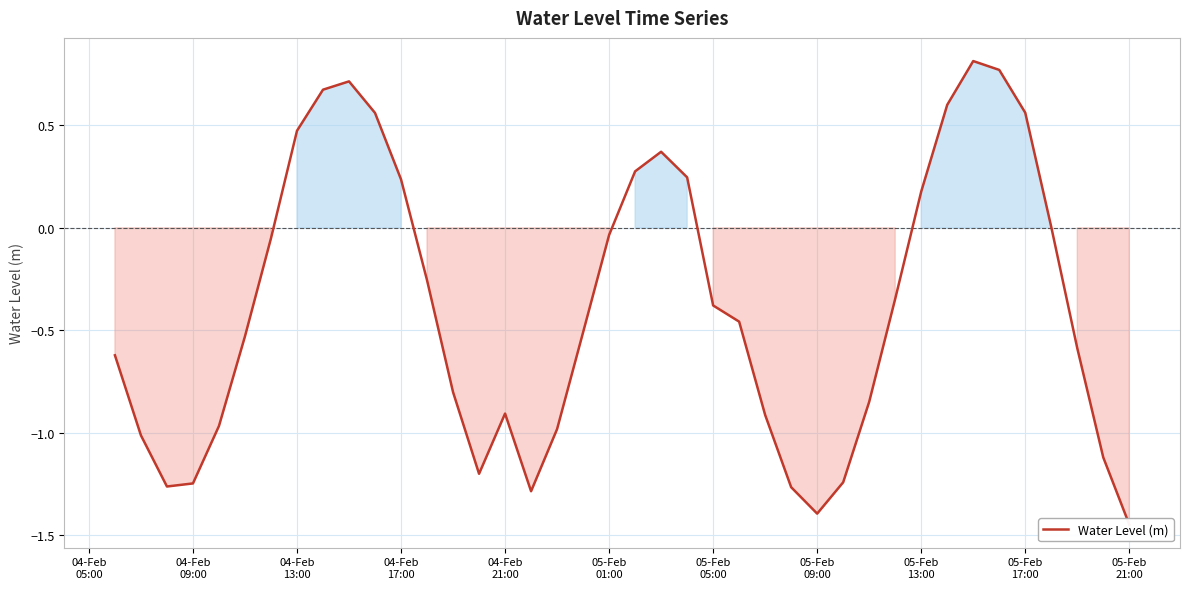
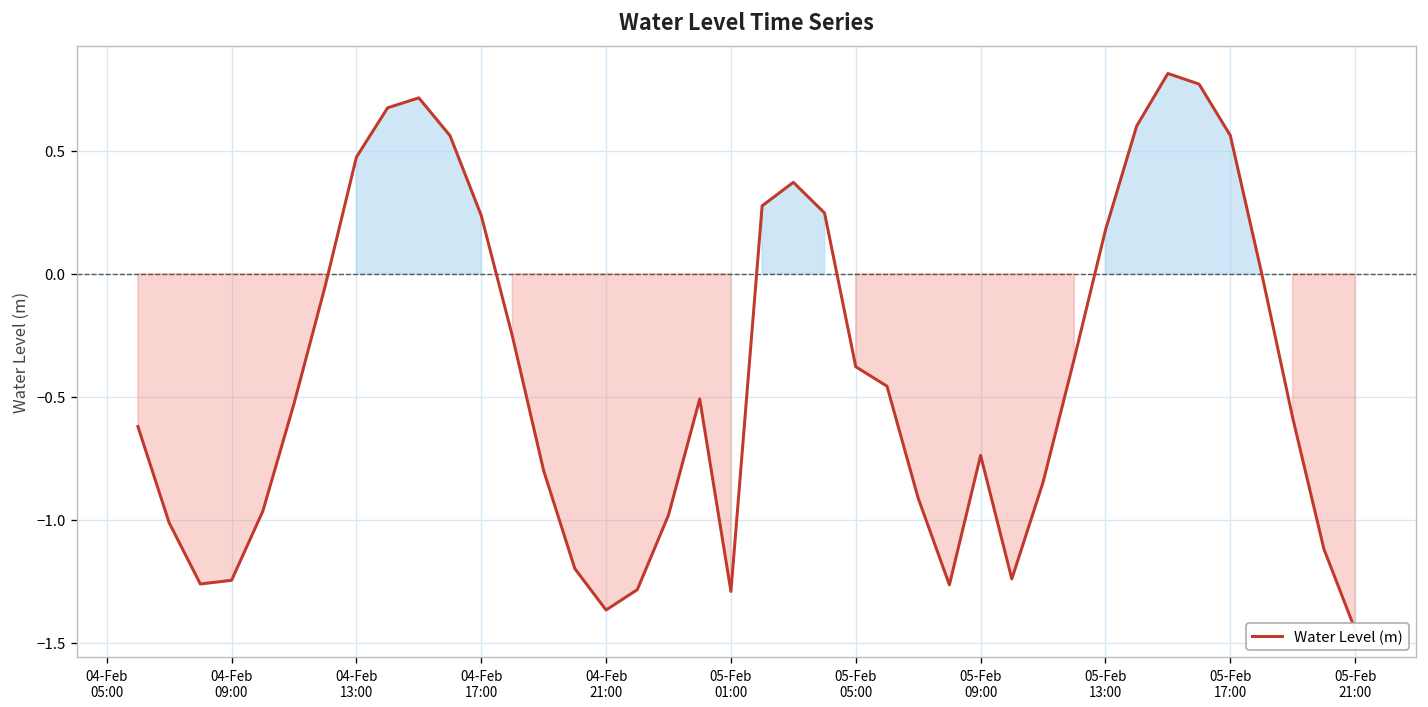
  {
    "04-Feb 09:00": -1.25,
    "04-Feb 13:00": 0.47,
    "04-Feb 17:00": 0.24,
-   "04-Feb 21:00": -0.91,
-   "05-Feb 01:00": -0.03,
+   "04-Feb 21:00": -1.37,
+   "05-Feb 01:00": -1.29,
    "05-Feb 05:00": -0.38,
-   "05-Feb 09:00": -1.39,
+   "05-Feb 09:00": -0.74,
    "05-Feb 13:00": 0.18,
    "05-Feb 17:00": 0.56
  }
